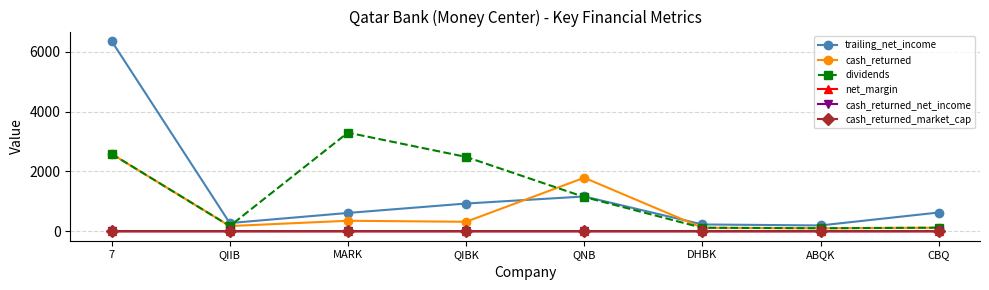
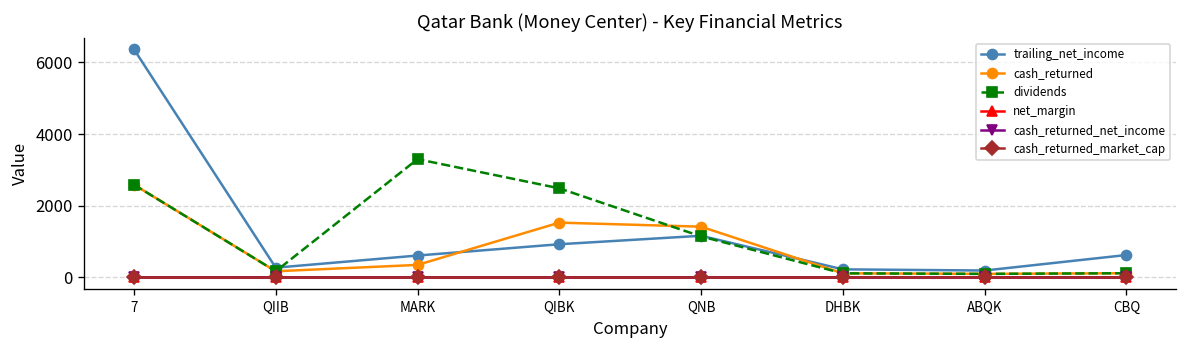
  {
    "trailing_net_income": {
      "7": 6400,
      "QIIB": 300,
      "MARK": 600,
      "QIBK": 900,
      "DHBK": 200,
      "ABQK": 200,
      "CBQ": 600
    },
    "cash_returned": {
      "MARK": 400,
-     "QIBK": 300,
-     "QNB": 1800
+     "QIBK": 1500,
+     "QNB": 1400
    },
    "dividends": {
      "MARK": 3300,
      "QIBK": 2500
    },
    "cash_returned_market_cap": {
      "7": 0,
      "QIIB": 0,
      "MARK": 0,
      "QIBK": 0,
      "QNB": 0,
      "DHBK": 0,
      "ABQK": 0,
      "CBQ": 0
    }
  }
